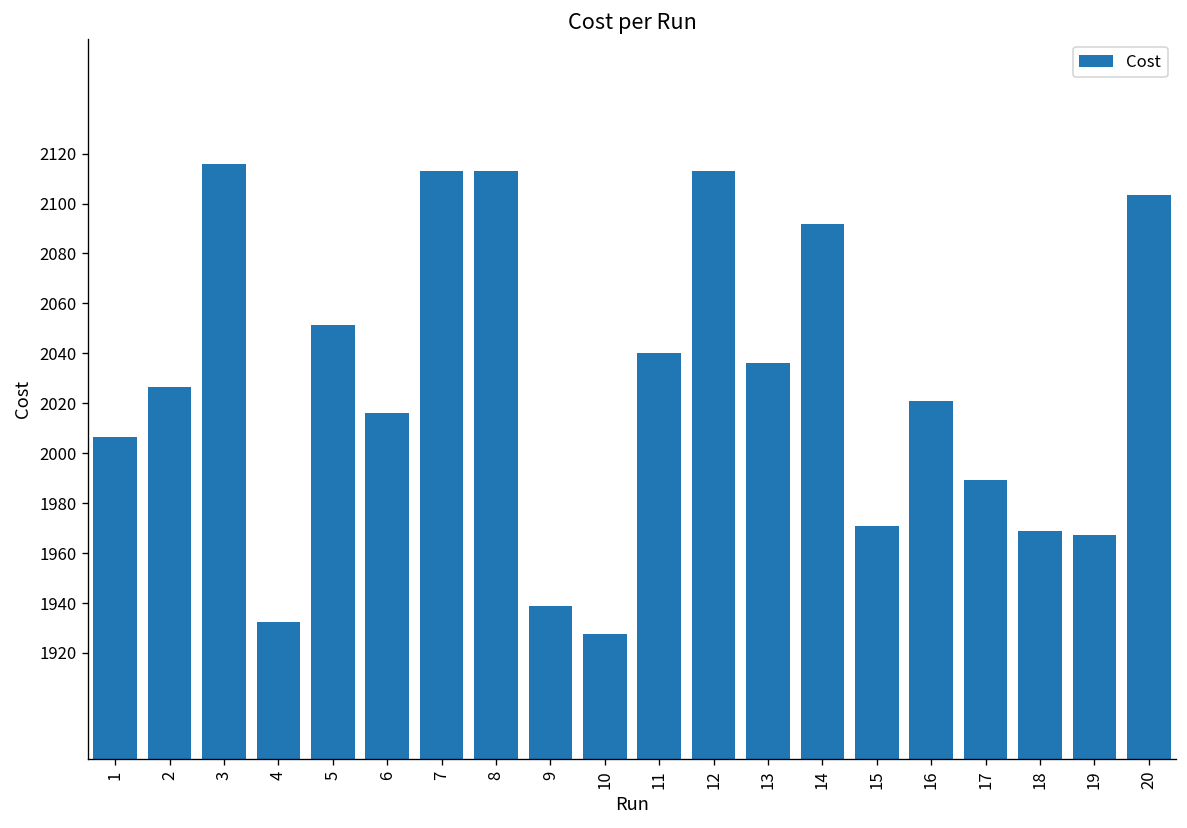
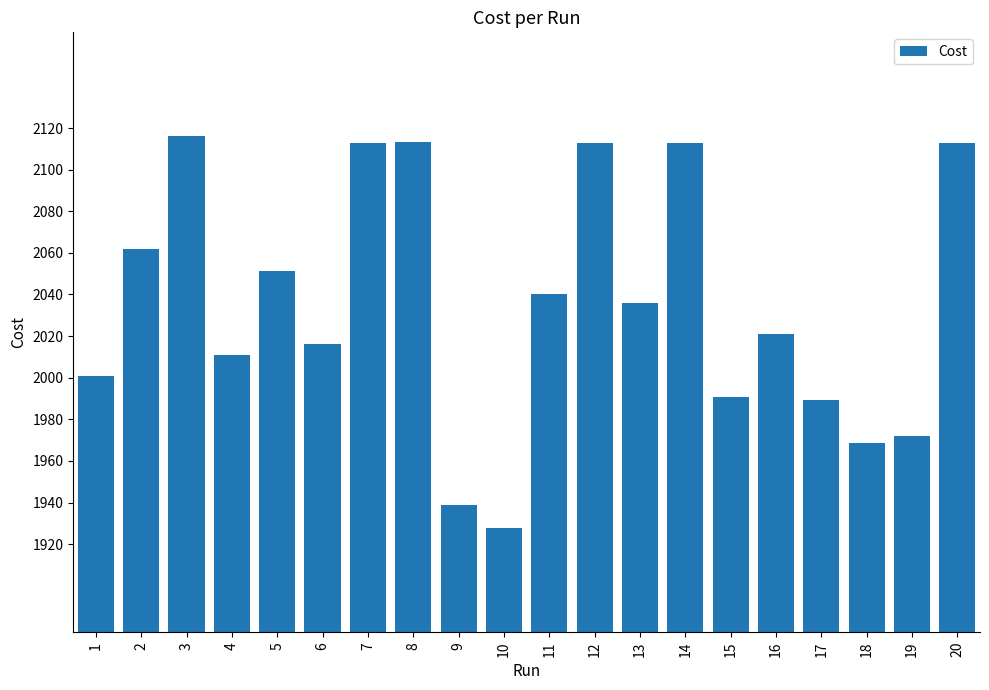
  {
-   "1": 2006,
-   "2": 2027,
+   "1": 2001,
+   "2": 2062,
    "3": 2116,
-   "4": 1932,
+   "4": 2011,
    "5": 2051,
    "6": 2016,
    "7": 2113,
    "8": 2113,
    "9": 1939,
    "10": 1928,
    "11": 2040,
    "12": 2113,
    "13": 2036,
-   "14": 2092,
-   "15": 1971,
+   "14": 2113,
+   "15": 1991,
    "16": 2021,
    "17": 1989,
    "18": 1969,
-   "19": 1967,
-   "20": 2103
+   "19": 1972,
+   "20": 2113
  }
